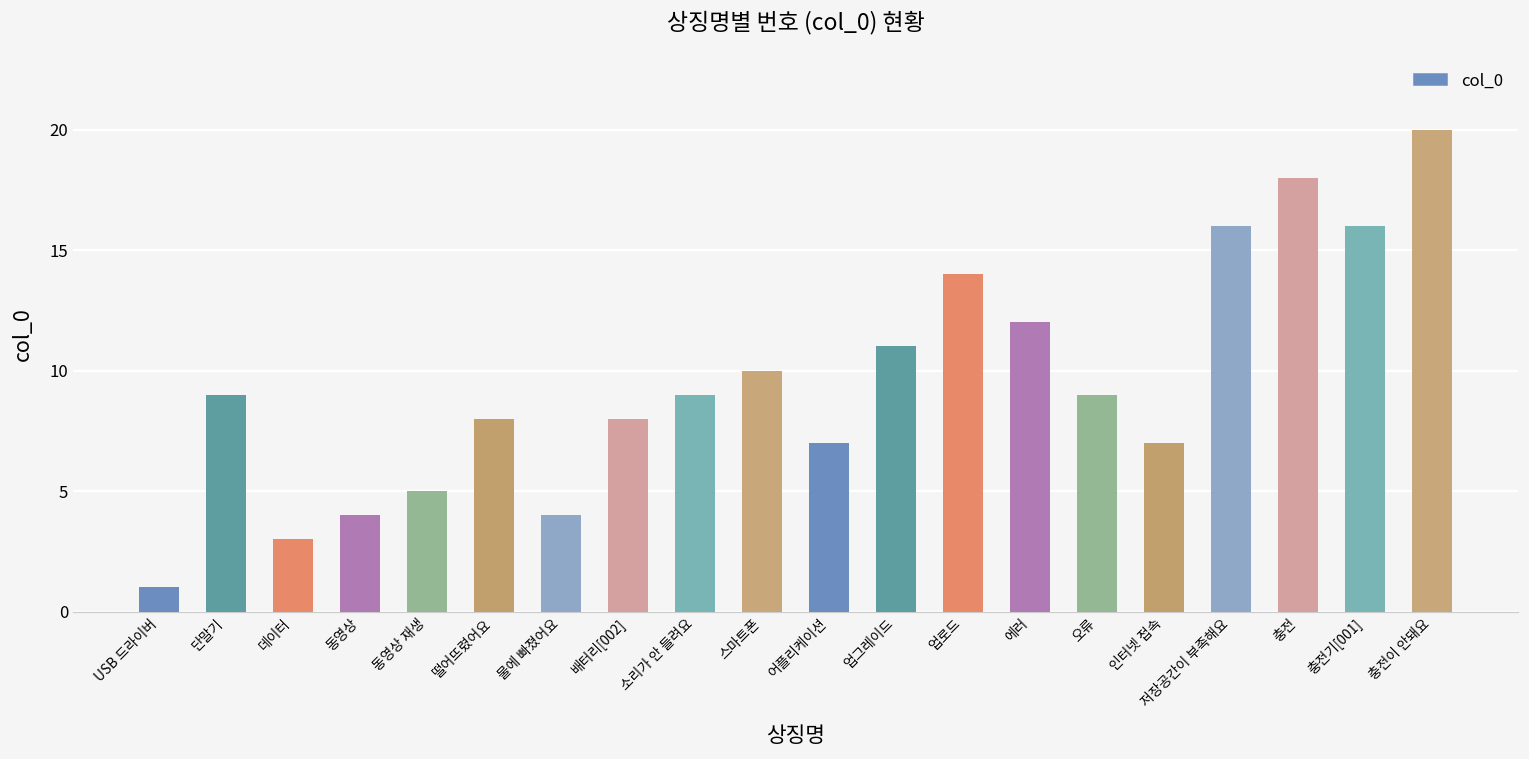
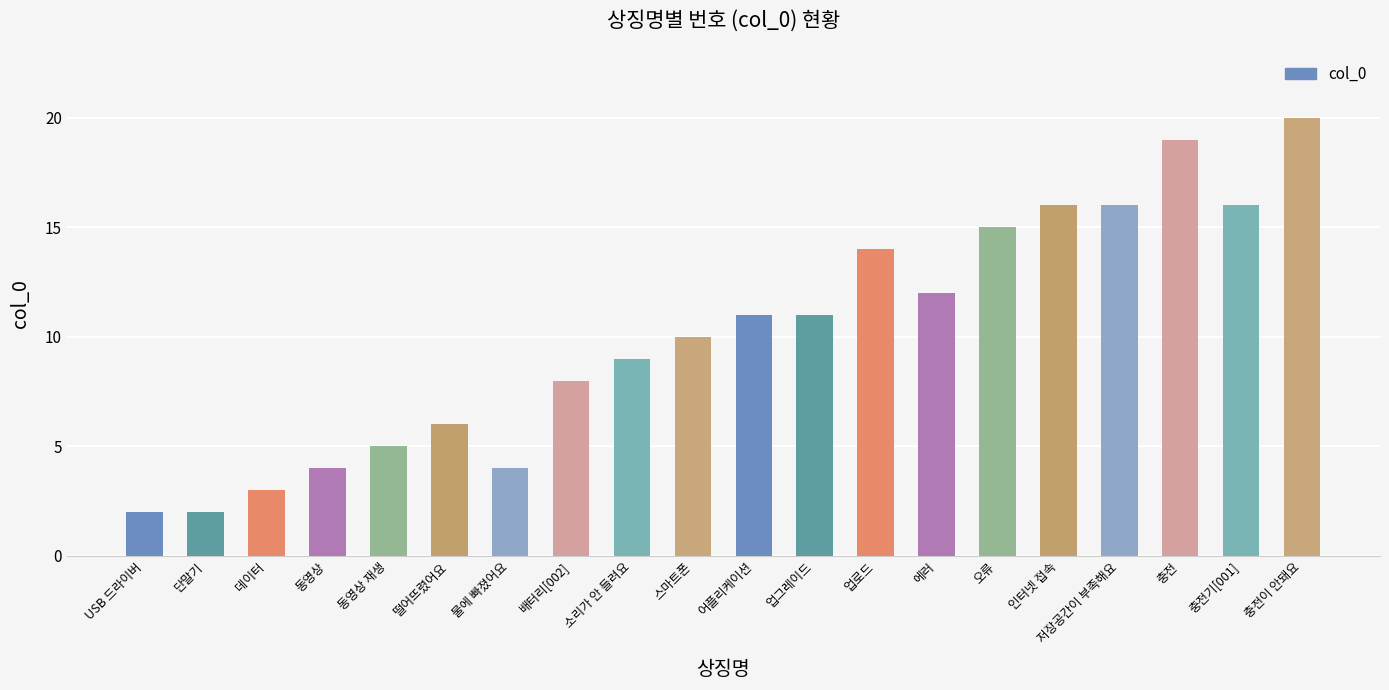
  {
-   "USB 드라이버": 1,
-   "단말기": 9,
+   "USB 드라이버": 2,
+   "단말기": 2,
    "데이터": 3,
    "동영상": 4,
    "동영상 재생": 5,
-   "떨어뜨렸어요": 8,
+   "떨어뜨렸어요": 6,
    "물에 빠졌어요": 4,
    "배터리[002]": 8,
    "소리가 안 들려요": 9,
    "스마트폰": 10,
-   "어플리케이션": 7,
+   "어플리케이션": 11,
    "업그레이드": 11,
    "업로드": 14,
    "에러": 12,
-   "오류": 9,
-   "인터넷 접속": 7,
+   "오류": 15,
+   "인터넷 접속": 16,
    "저장공간이 부족해요": 16,
-   "충전": 18,
+   "충전": 19,
    "충전기[001]": 16,
    "충전이 안돼요": 20
  }
